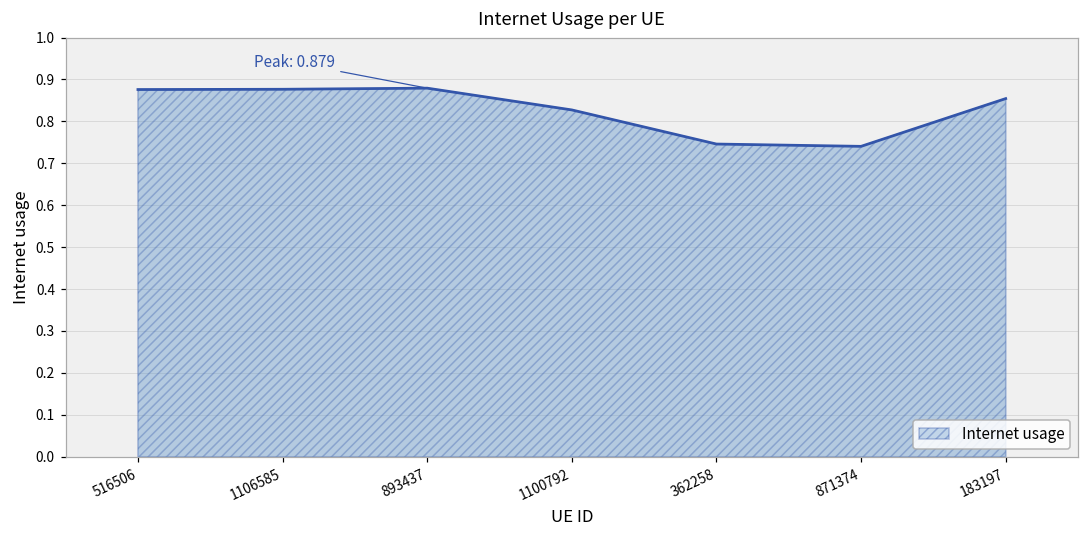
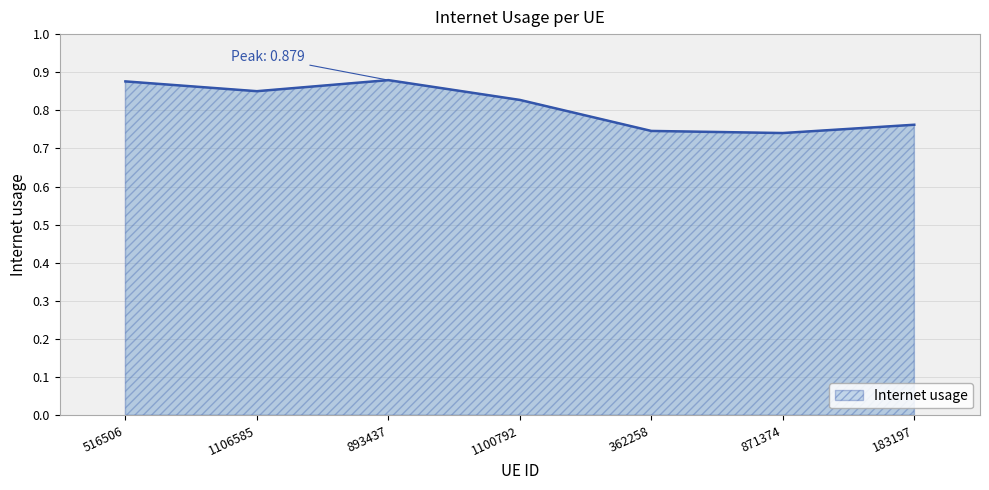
  {
    "516506": 0.88,
-   "1106585": 0.88,
+   "1106585": 0.85,
    "893437": 0.88,
    "1100792": 0.83,
    "362258": 0.75,
    "871374": 0.74,
-   "183197": 0.85
+   "183197": 0.76
  }
